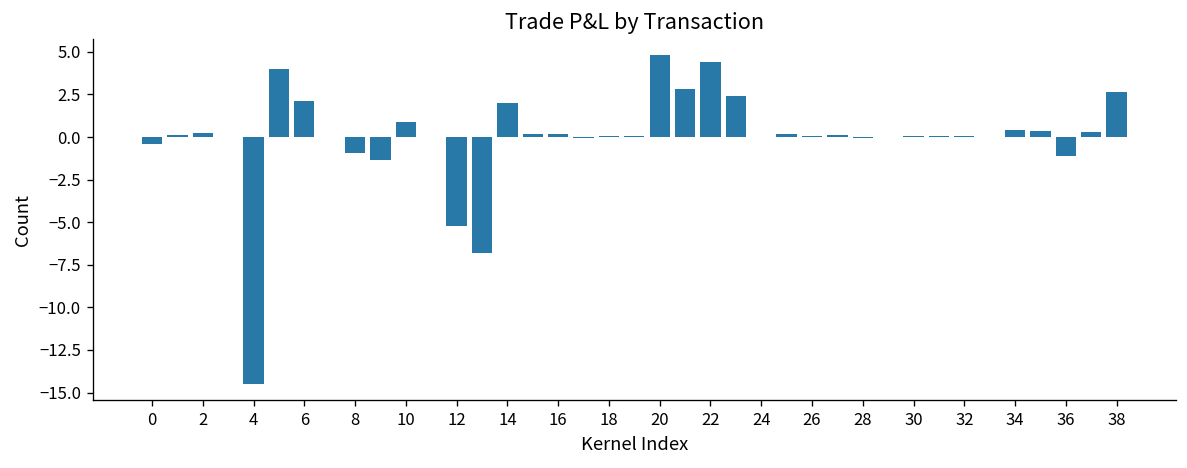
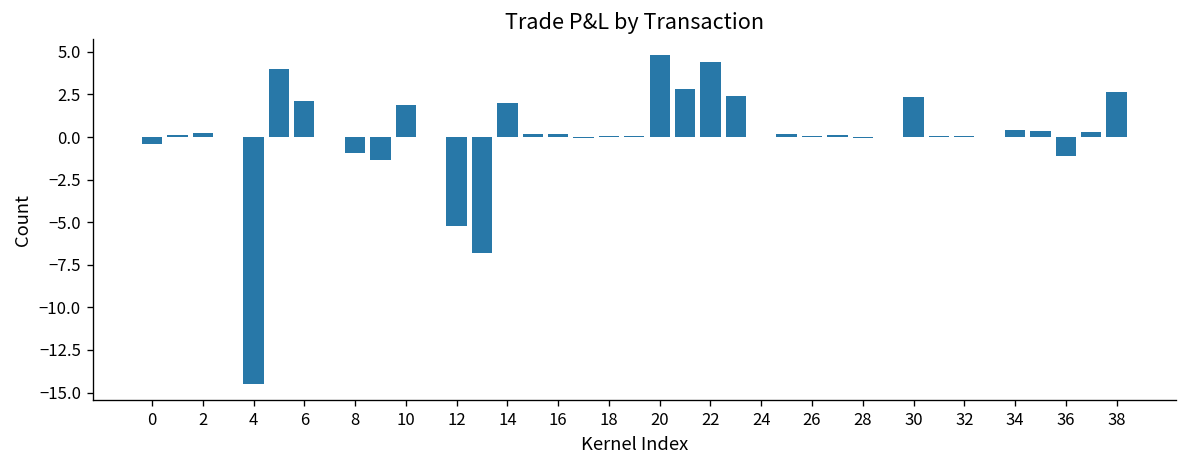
  {
    "0": -0.4,
    "2": 0.2,
    "4": -14.5,
    "6": 2.1,
    "8": -1.0,
-   "10": 0.9,
+   "10": 1.9,
    "12": -5.2,
    "14": 2.0,
    "20": 4.8,
    "22": 4.4,
    "24": 0.0,
-   "30": 0.1,
+   "30": 2.4,
    "34": 0.4,
    "36": -1.1,
    "38": 2.7
  }
